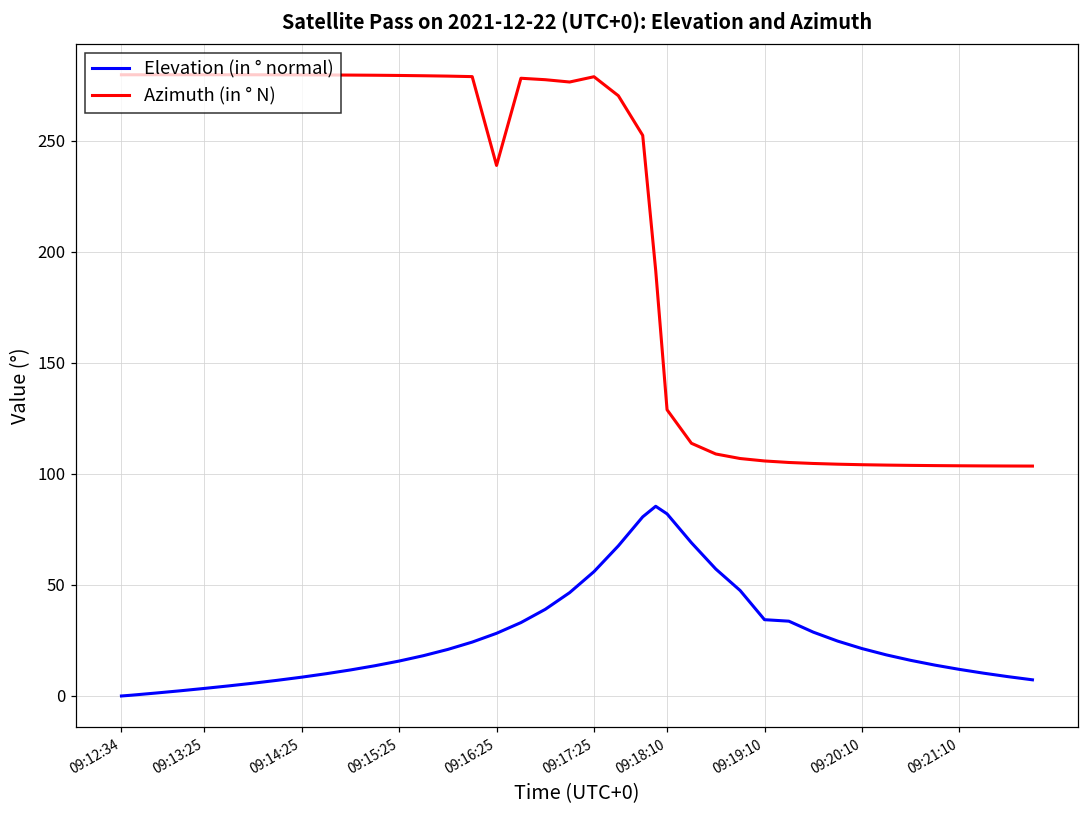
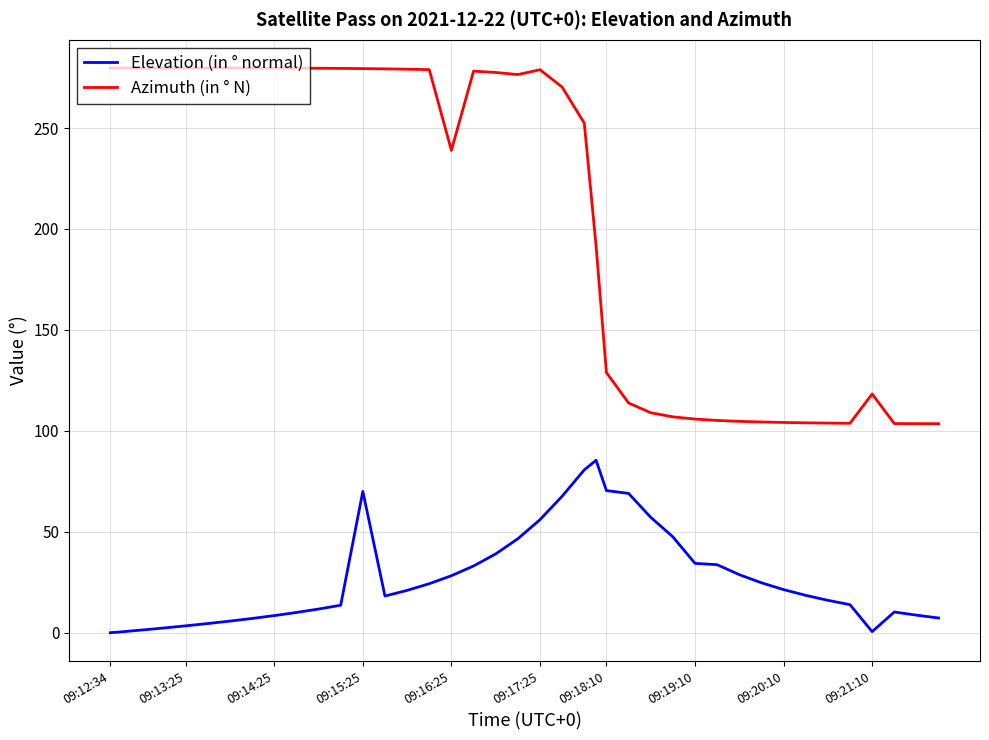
  {
    "Elevation (in ° normal)": {
      "09:12:34": 0,
      "09:13:25": 3,
      "09:14:25": 8,
-     "09:15:25": 16,
+     "09:15:25": 70,
      "09:16:25": 28,
      "09:17:25": 56,
-     "09:18:10": 82,
+     "09:18:10": 70,
      "09:19:10": 34,
      "09:20:10": 21,
-     "09:21:10": 12
+     "09:21:10": 1
    },
    "Azimuth (in ° N)": {
      "09:15:25": 279,
      "09:16:25": 239,
      "09:17:25": 279,
      "09:18:10": 129,
      "09:19:10": 106,
      "09:20:10": 104,
-     "09:21:10": 104
+     "09:21:10": 118
    }
  }
